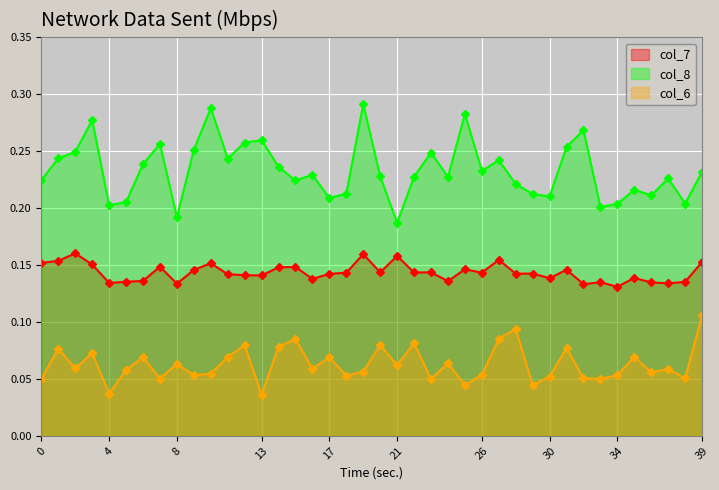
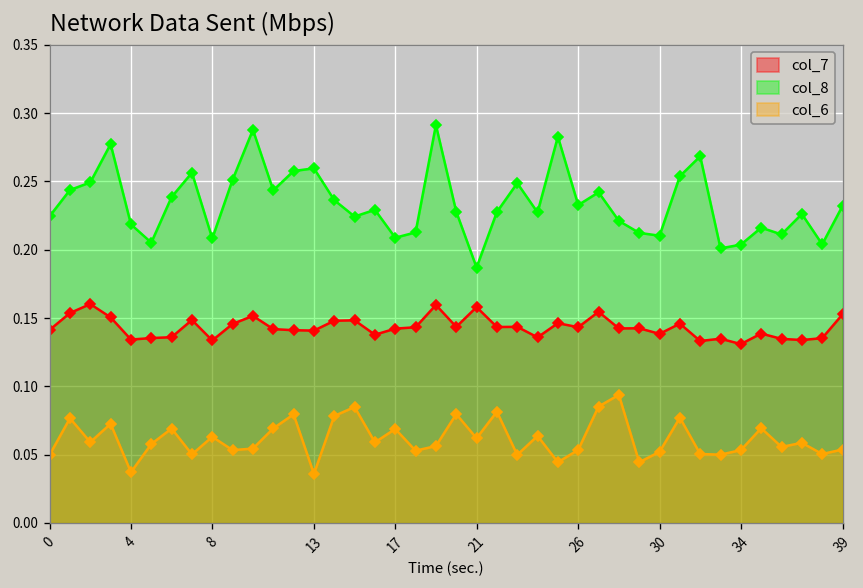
  {
    "col_7": {
-     "0": 0.152,
+     "0": 0.141,
      "4": 0.134,
      "8": 0.134,
      "13": 0.141,
      "17": 0.142,
      "21": 0.158,
      "26": 0.143,
      "30": 0.138,
      "34": 0.131,
      "39": 0.153
    },
    "col_8": {
      "0": 0.225,
-     "4": 0.203,
-     "8": 0.192,
+     "4": 0.219,
+     "8": 0.208,
      "13": 0.260,
      "17": 0.209,
      "21": 0.187,
      "26": 0.233,
      "30": 0.210,
      "34": 0.204,
      "39": 0.232
    },
    "col_6": {
      "0": 0.050,
      "4": 0.037,
      "8": 0.063,
      "13": 0.036,
      "17": 0.069,
      "21": 0.062,
      "26": 0.054,
      "30": 0.052,
      "34": 0.053,
-     "39": 0.106
+     "39": 0.054
    }
  }
